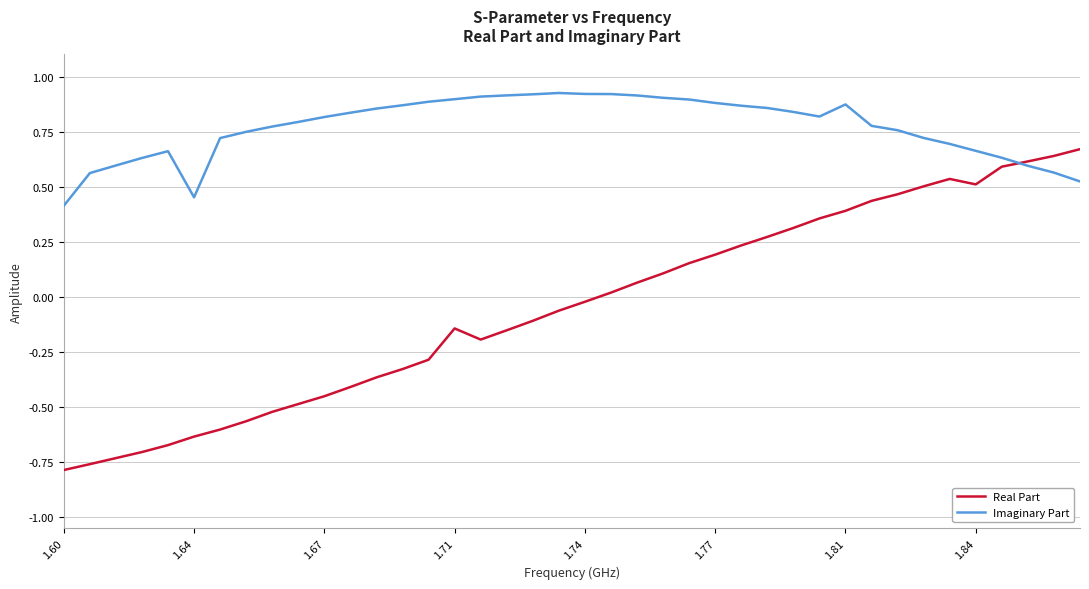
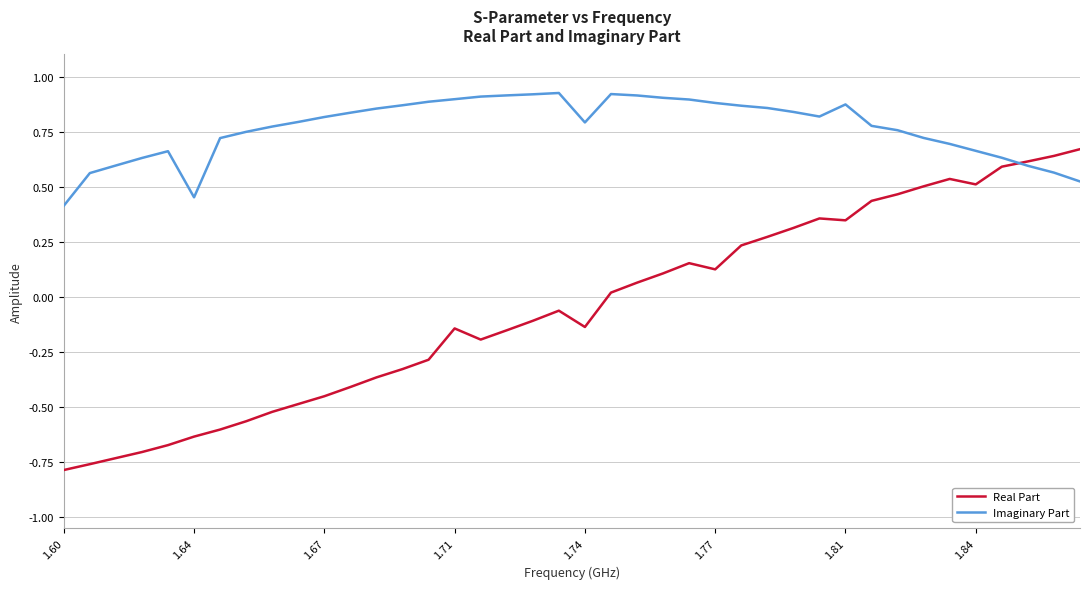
  {
    "Real Part": {
      "1.60": -0.79,
      "1.64": -0.63,
      "1.67": -0.45,
      "1.71": -0.14,
-     "1.74": -0.02,
-     "1.77": 0.19,
-     "1.81": 0.39,
+     "1.74": -0.14,
+     "1.77": 0.12,
+     "1.81": 0.35,
      "1.84": 0.51
    },
    "Imaginary Part": {
      "1.60": 0.41,
      "1.64": 0.45,
      "1.67": 0.82,
      "1.71": 0.90,
-     "1.74": 0.92,
+     "1.74": 0.79,
      "1.77": 0.88,
      "1.81": 0.87,
      "1.84": 0.66
    }
  }
